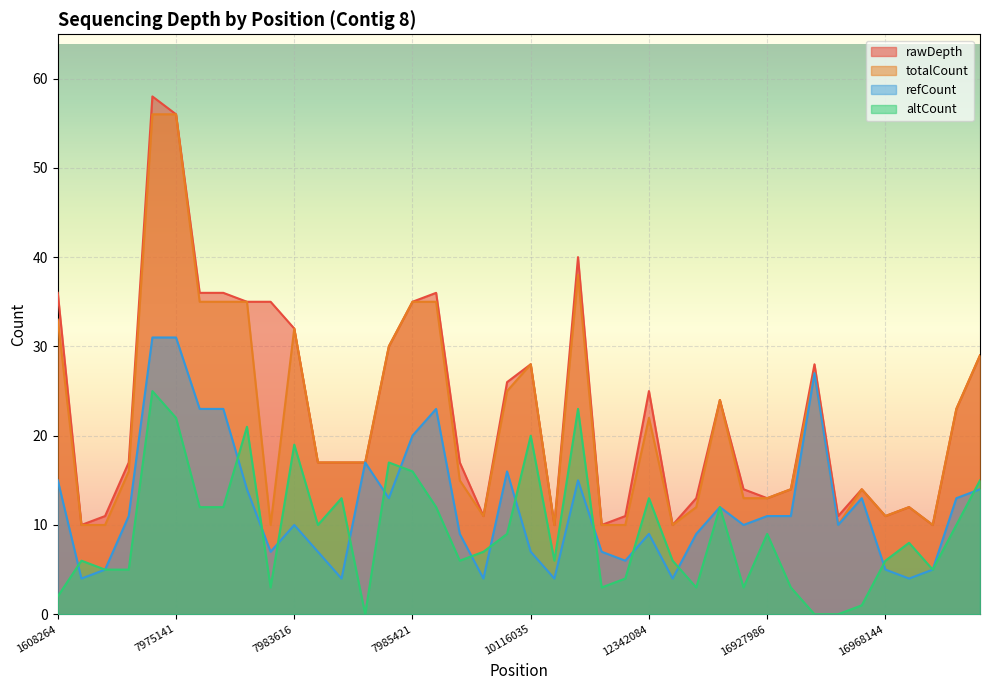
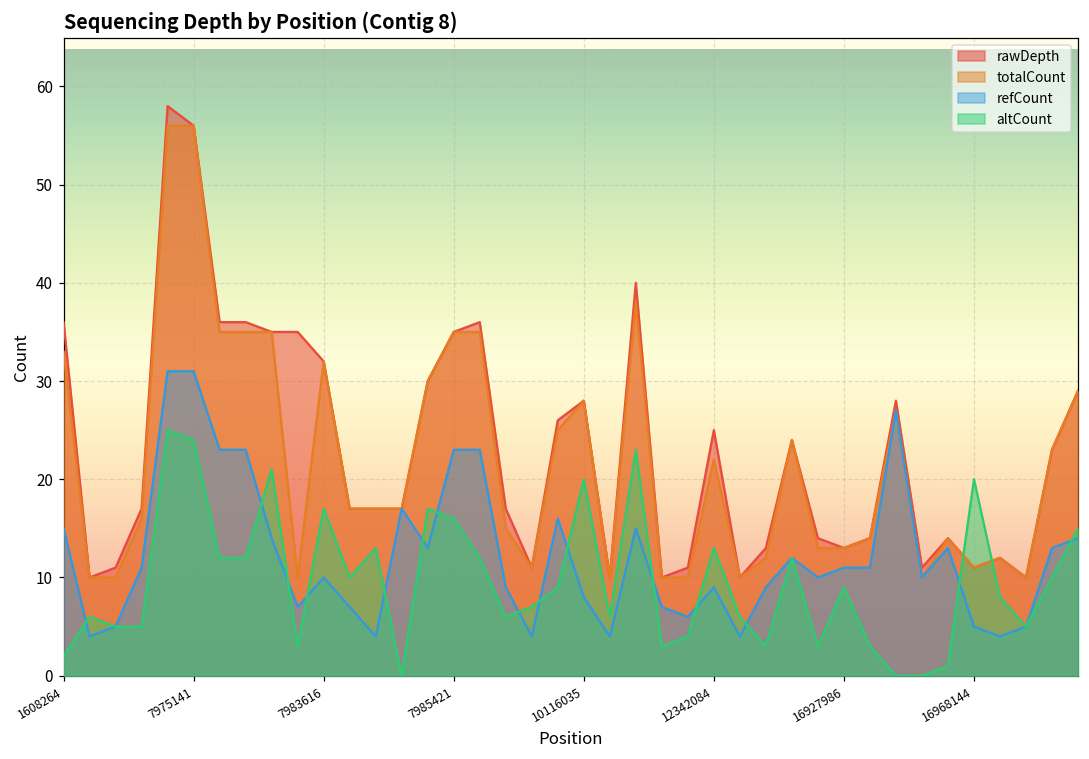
  {
    "refCount": {
      "1608264": 15,
      "7975141": 31,
      "7983616": 10,
-     "7985421": 20,
-     "10116035": 7,
+     "7985421": 23,
+     "10116035": 8,
      "12342084": 9,
      "16927986": 11,
      "16968144": 5
    },
    "altCount": {
      "1608264": 2,
-     "7975141": 22,
-     "7983616": 19,
+     "7975141": 24,
+     "7983616": 17,
      "7985421": 16,
      "10116035": 20,
      "12342084": 13,
      "16927986": 9,
-     "16968144": 6
+     "16968144": 20
    }
  }
